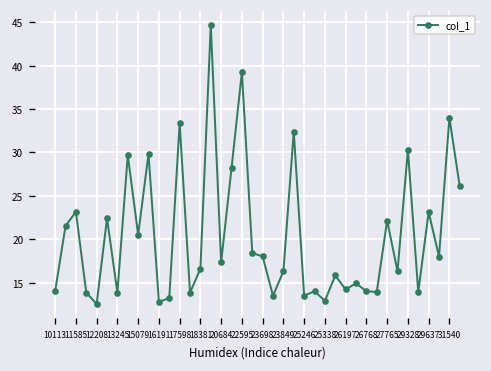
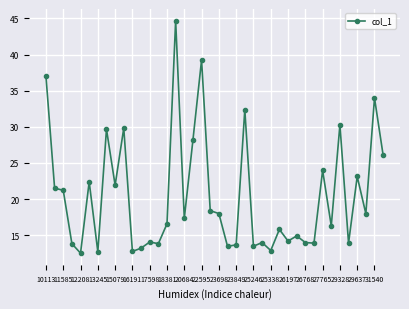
  {
-   "10113": 14,
-   "11585": 23,
+   "10113": 37,
+   "11585": 21,
    "12208": 13,
-   "13245": 14,
-   "15079": 21,
+   "13245": 13,
+   "15079": 22,
    "16191": 13,
-   "17598": 33,
+   "17598": 14,
    "18381": 17,
    "20684": 17,
    "22595": 39,
    "23698": 18,
-   "23849": 16,
+   "23849": 14,
    "25246": 13,
    "25338": 13,
    "26197": 14,
    "26768": 14,
-   "27765": 22,
+   "27765": 24,
    "29328": 30,
    "29637": 23,
    "31540": 34
  }
